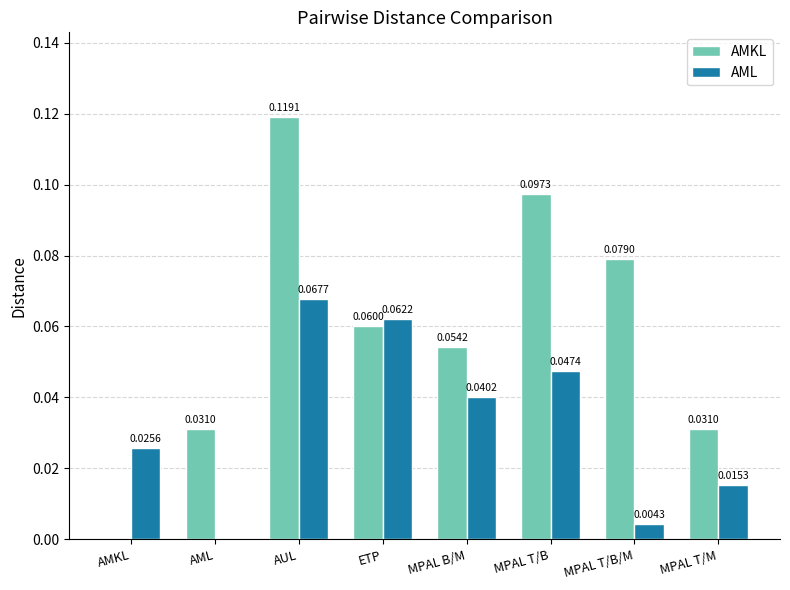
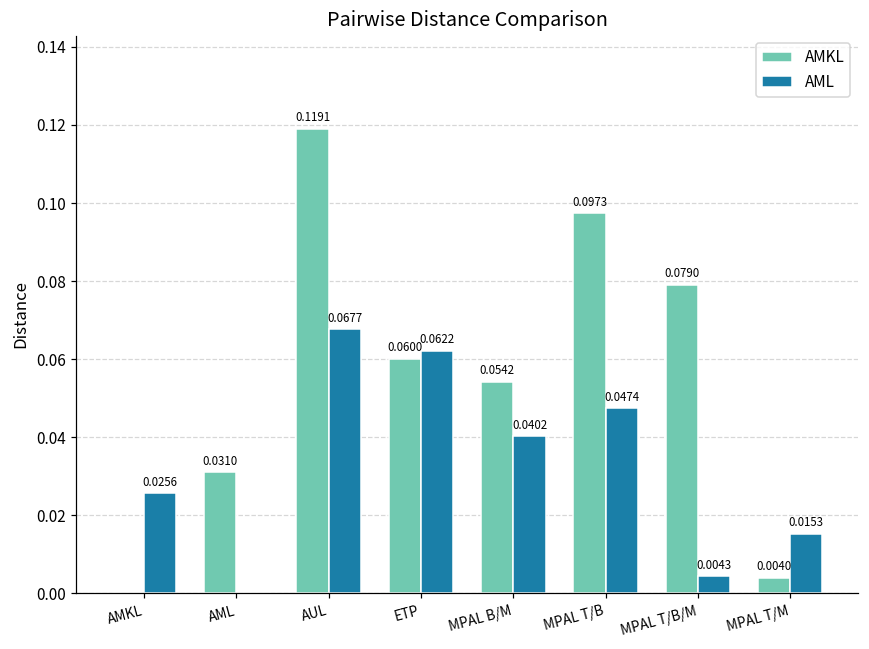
  {
    "AMKL": {
      "AML": 0.0310,
      "AUL": 0.1191,
      "ETP": 0.0600,
      "MPAL B/M": 0.0542,
      "MPAL T/B": 0.0973,
      "MPAL T/B/M": 0.0790,
-     "MPAL T/M": 0.0310
+     "MPAL T/M": 0.0040
    },
    "AML": {
      "AMKL": 0.0256,
      "AUL": 0.0677,
      "ETP": 0.0622,
      "MPAL B/M": 0.0402,
      "MPAL T/B": 0.0474,
      "MPAL T/B/M": 0.0043,
      "MPAL T/M": 0.0153
    }
  }
